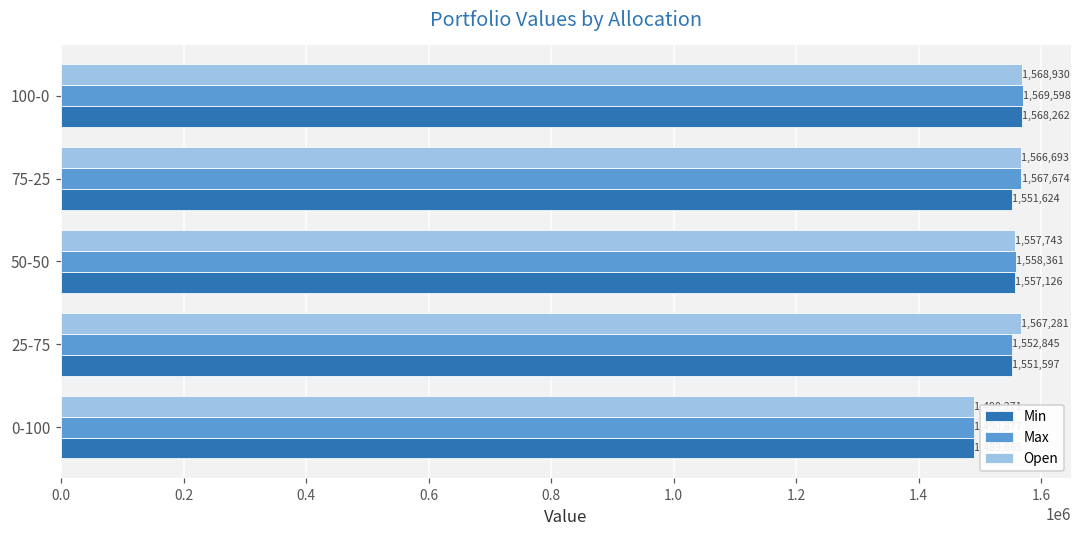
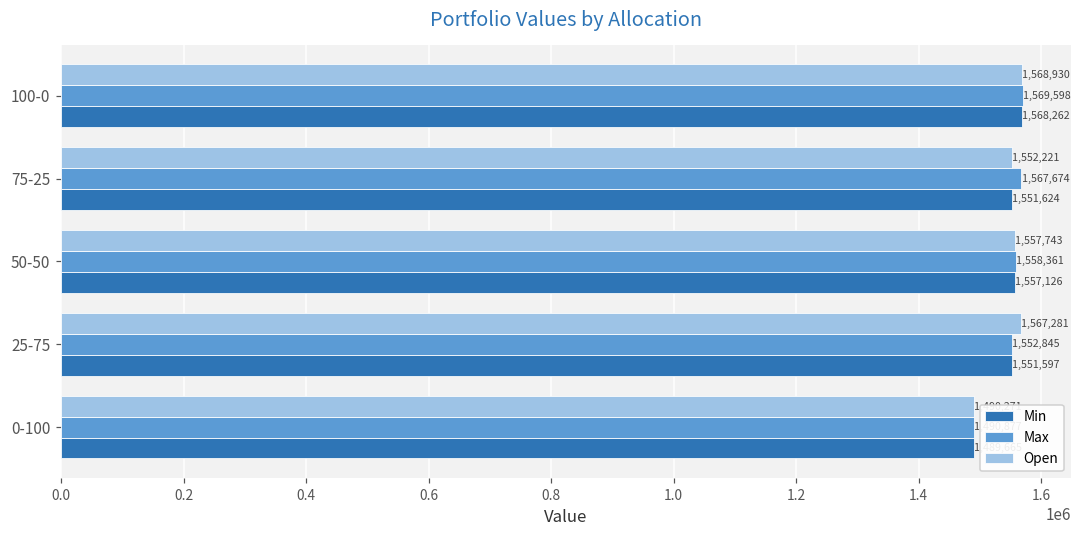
  {
    "Min": {
      "100-0": "1,568,262",
      "75-25": "1,551,624",
      "50-50": "1,557,126",
      "25-75": "1,551,597"
    },
    "Max": {
      "100-0": "1,569,598",
      "75-25": "1,567,674",
      "50-50": "1,558,361",
      "25-75": "1,552,845"
    },
    "Open": {
      "100-0": "1,568,930",
-     "75-25": "1,566,693",
+     "75-25": "1,552,221",
      "50-50": "1,557,743",
      "25-75": "1,567,281"
    }
  }
